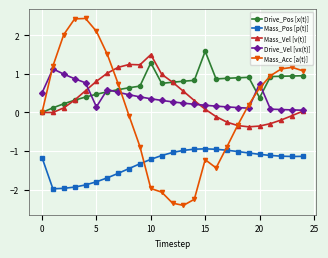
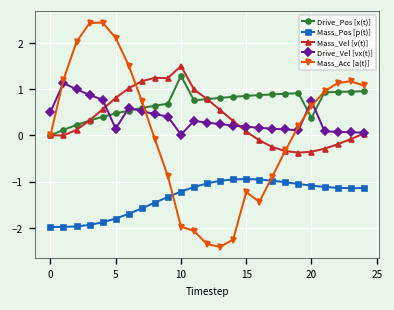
  {
    "Drive_Pos [x(t)]": {
      "5": 0.5,
      "10": 1.3,
-     "15": 1.6,
+     "15": 0.9,
      "20": 0.4
    },
    "Mass_Pos [p(t)]": {
-     "0": -1.2,
+     "0": -2.0,
      "5": -1.8,
      "10": -1.2,
      "15": -0.9,
      "20": -1.1
    },
    "Mass_Vel [v(t)]": {
      "5": 0.8,
      "10": 1.5,
      "15": 0.1,
      "20": -0.4
    },
    "Drive_Vel [vx(t)]": {
      "0": 0.5,
      "5": 0.1,
-     "10": 0.4,
+     "10": 0.0,
      "15": 0.2,
      "20": 0.7
    },
    "Mass_Acc [a(t)]": {
      "5": 2.1,
      "10": -2.0,
      "15": -1.2,
      "20": 0.6
    }
  }
